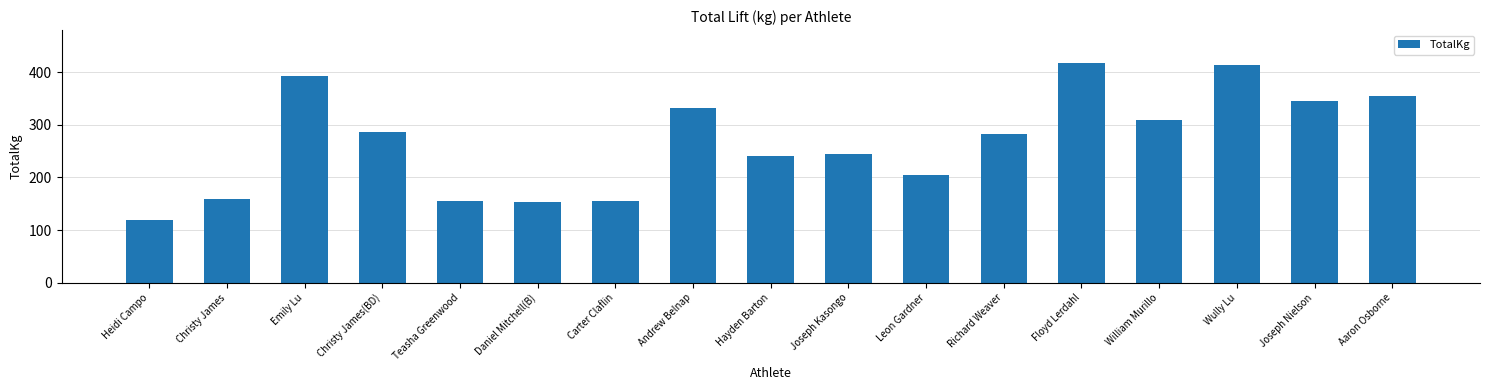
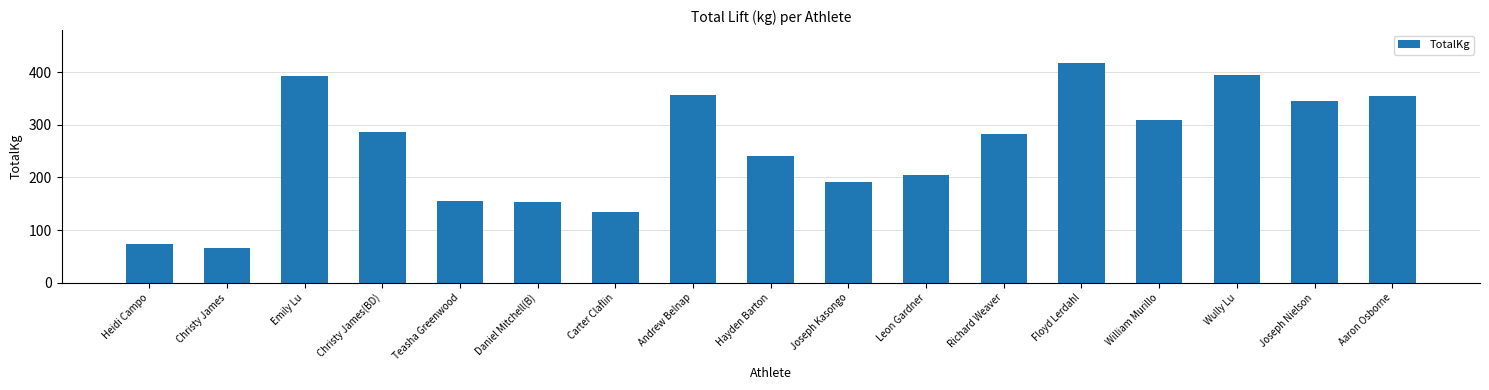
  {
-   "Heidi Campo": 120,
-   "Christy James": 160,
+   "Heidi Campo": 70,
+   "Christy James": 70,
    "Emily Lu": 390,
    "Christy James(BD)": 290,
    "Teasha Greenwood": 160,
    "Daniel Mitchell(B)": 150,
-   "Carter Claflin": 160,
-   "Andrew Belnap": 330,
+   "Carter Claflin": 130,
+   "Andrew Belnap": 360,
    "Hayden Barton": 240,
-   "Joseph Kasongo": 250,
+   "Joseph Kasongo": 190,
    "Leon Gardner": 210,
    "Richard Weaver": 280,
    "Floyd Lerdahl": 420,
    "William Murillo": 310,
-   "Wully Lu": 410,
+   "Wully Lu": 400,
    "Joseph Nielson": 350,
    "Aaron Osborne": 360
  }
